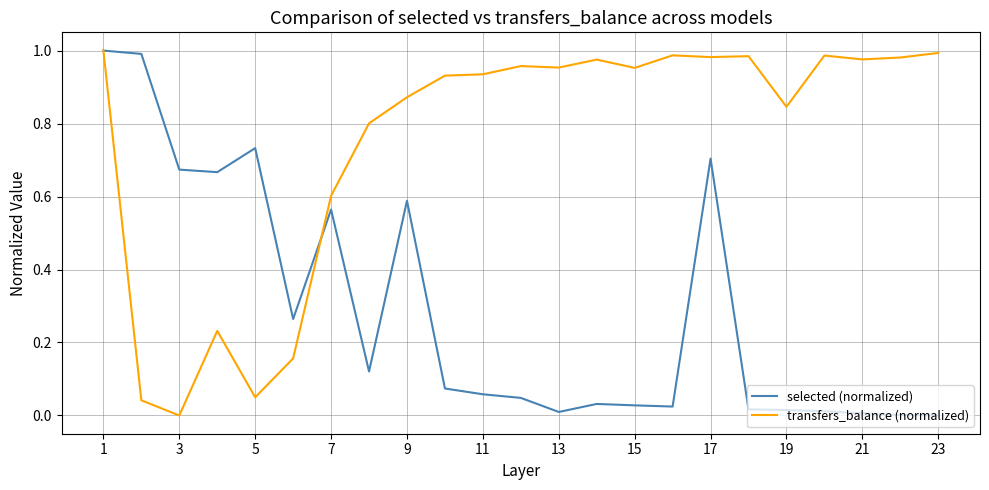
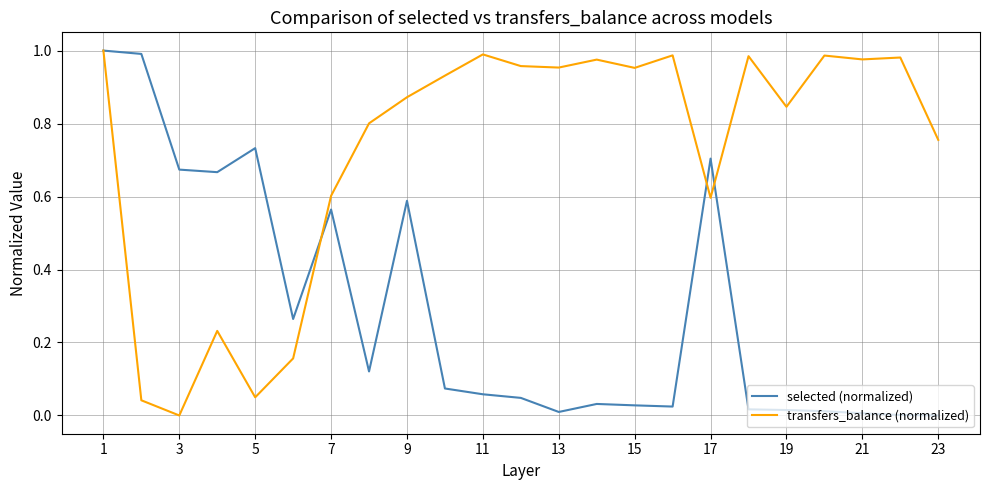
  {
    "selected (normalized)": {
      "3": 0.67,
      "5": 0.73,
      "7": 0.56,
      "9": 0.59,
      "11": 0.06,
      "13": 0.01,
      "15": 0.03,
      "17": 0.70
    },
    "transfers_balance (normalized)": {
      "3": 0.00,
      "5": 0.05,
      "7": 0.60,
      "9": 0.87,
-     "11": 0.93,
+     "11": 0.99,
      "13": 0.95,
      "15": 0.95,
-     "17": 0.98,
+     "17": 0.60,
      "19": 0.85,
      "21": 0.98,
-     "23": 0.99
+     "23": 0.76
    }
  }
